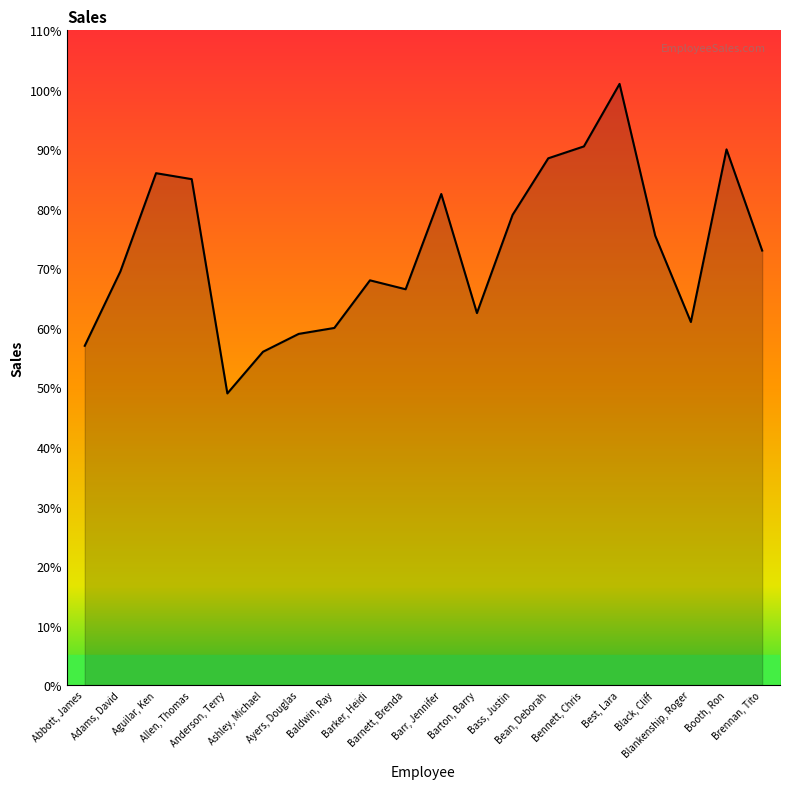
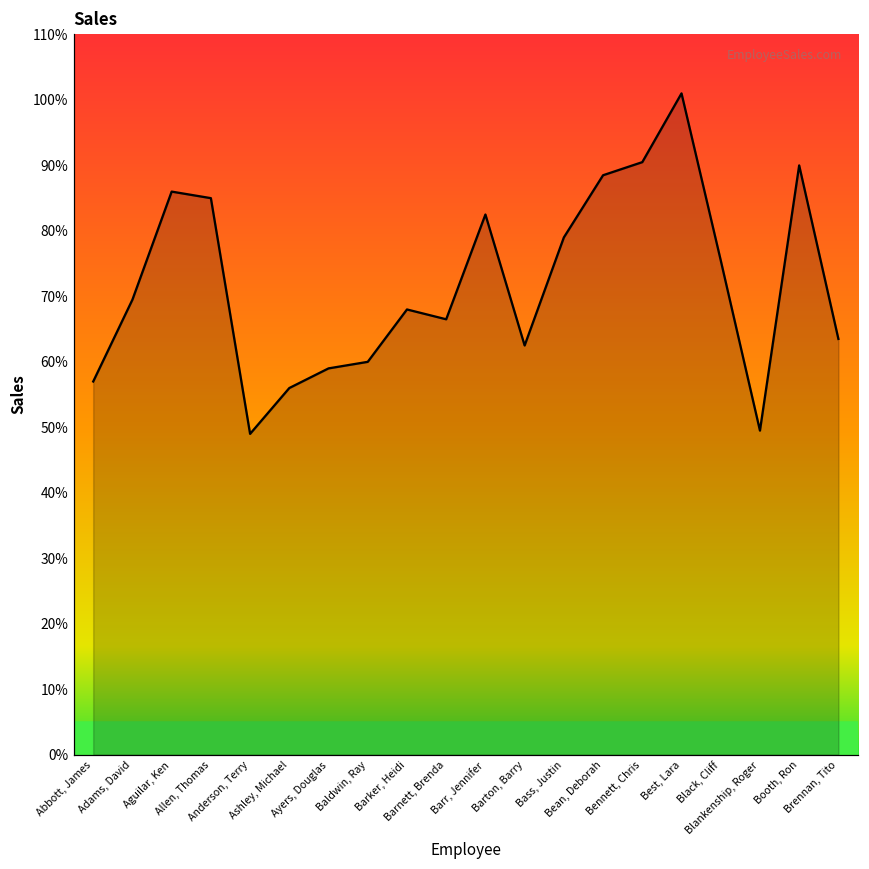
  {
    "Abbott, James": "57%",
    "Adams, David": "70%",
    "Aguilar, Ken": "86%",
    "Allen, Thomas": "85%",
    "Anderson, Terry": "49%",
    "Ashley, Michael": "56%",
    "Ayers, Douglas": "59%",
    "Baldwin, Ray": "60%",
    "Barker, Heidi": "68%",
    "Barnett, Brenda": "67%",
    "Barr, Jennifer": "83%",
    "Barton, Barry": "63%",
    "Bass, Justin": "79%",
    "Bean, Deborah": "89%",
    "Bennett, Chris": "91%",
    "Best, Lara": "101%",
    "Black, Cliff": "76%",
-   "Blankenship, Roger": "61%",
+   "Blankenship, Roger": "50%",
    "Booth, Ron": "90%",
-   "Brennan, Tito": "73%"
+   "Brennan, Tito": "64%"
  }
